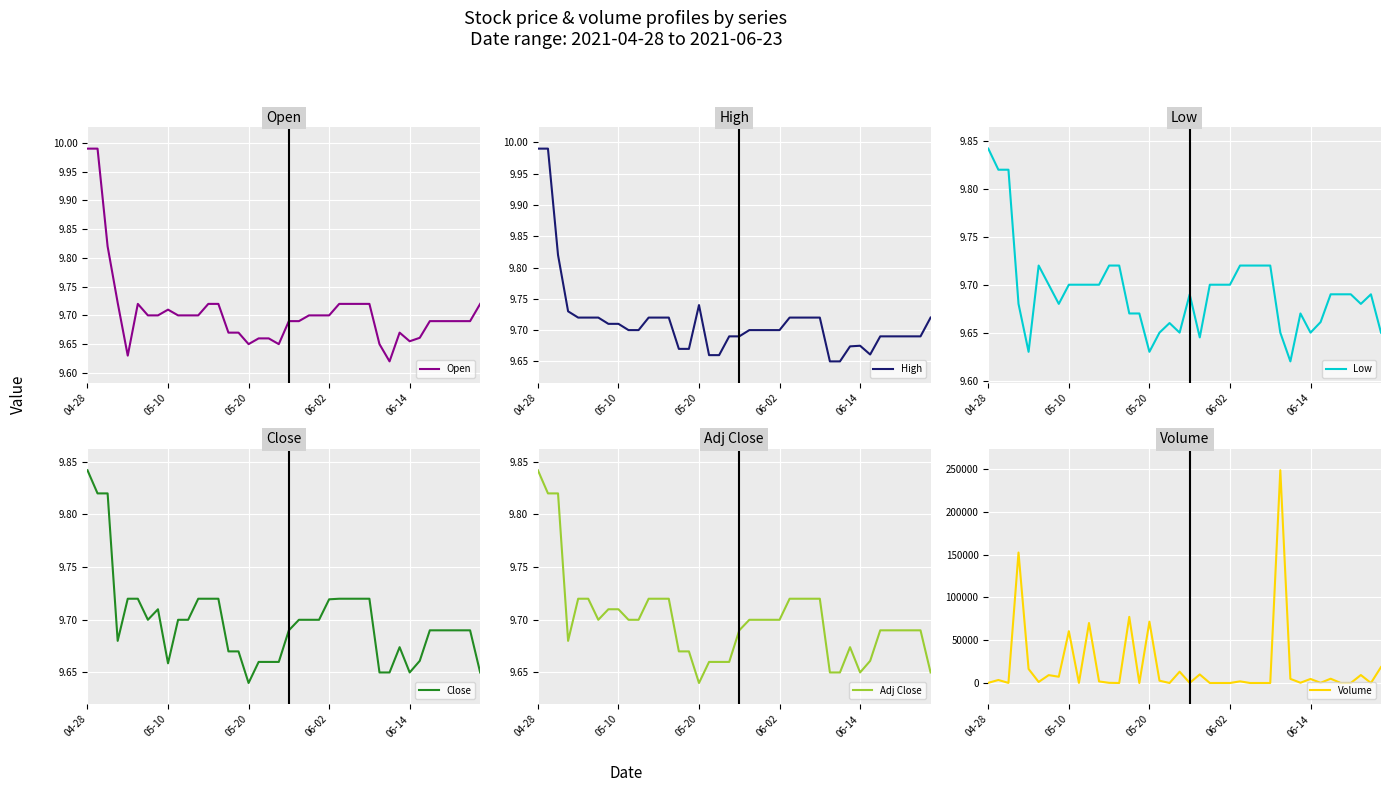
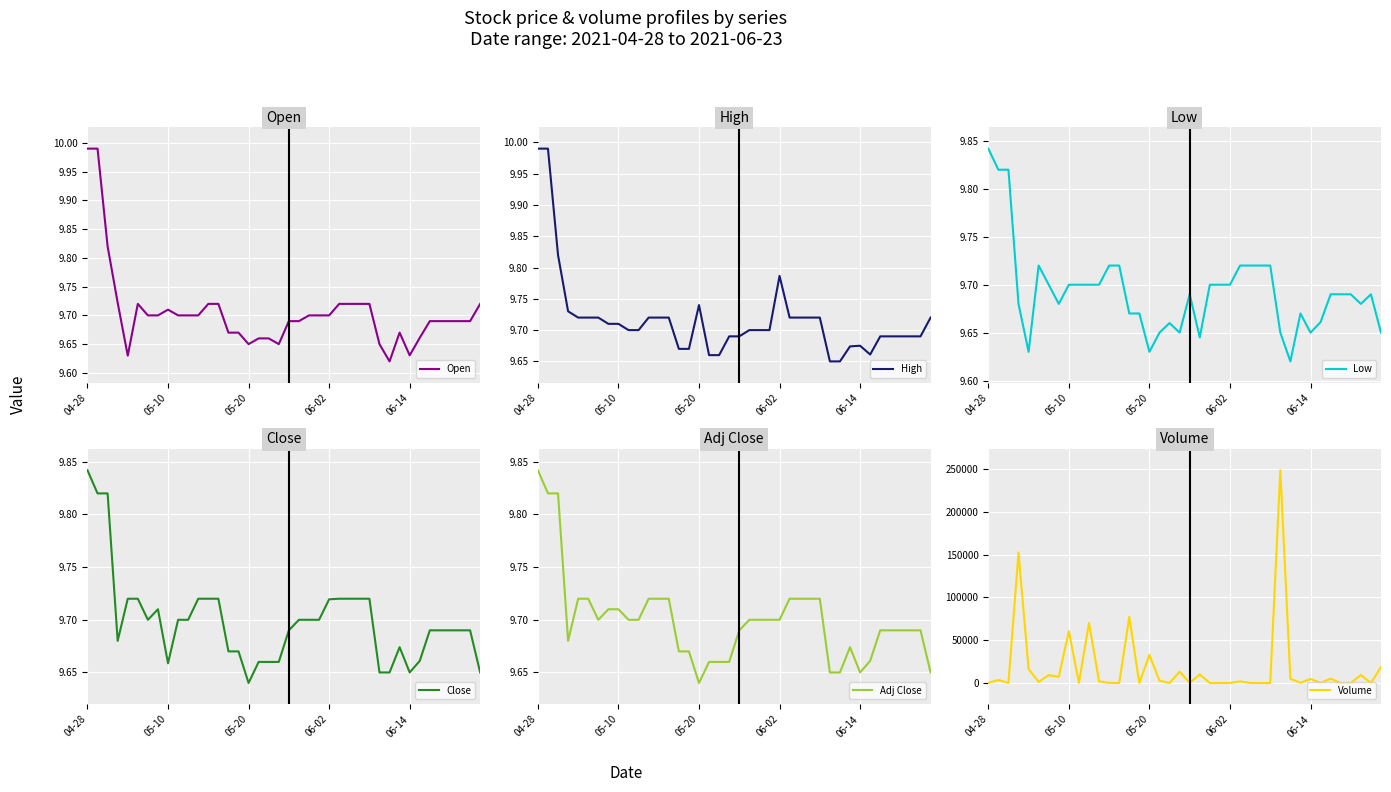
  {
    "Open": {
      "04-28": 9.99,
      "05-10": 9.71,
      "05-20": 9.65,
      "06-02": 9.70,
-     "06-14": 9.65
+     "06-14": 9.63
    },
    "High": {
      "04-28": 9.99,
      "05-10": 9.71,
      "05-20": 9.74,
-     "06-02": 9.70,
+     "06-02": 9.79,
      "06-14": 9.68
    },
    "Low": {
      "04-28": 9.84,
      "05-10": 9.70,
      "05-20": 9.63,
      "06-02": 9.70,
      "06-14": 9.65
    },
    "Close": {
      "04-28": 9.842,
      "05-10": 9.659,
      "05-20": 9.640,
      "06-02": 9.719,
      "06-14": 9.650
    },
    "Adj Close": {
      "04-28": 9.842,
      "05-10": 9.710,
      "05-20": 9.640,
      "06-02": 9.700,
      "06-14": 9.650
    },
    "Volume": {
      "04-28": 0,
      "05-10": 60000,
-     "05-20": 70000,
+     "05-20": 30000,
      "06-02": 0,
      "06-14": 0
    }
  }
